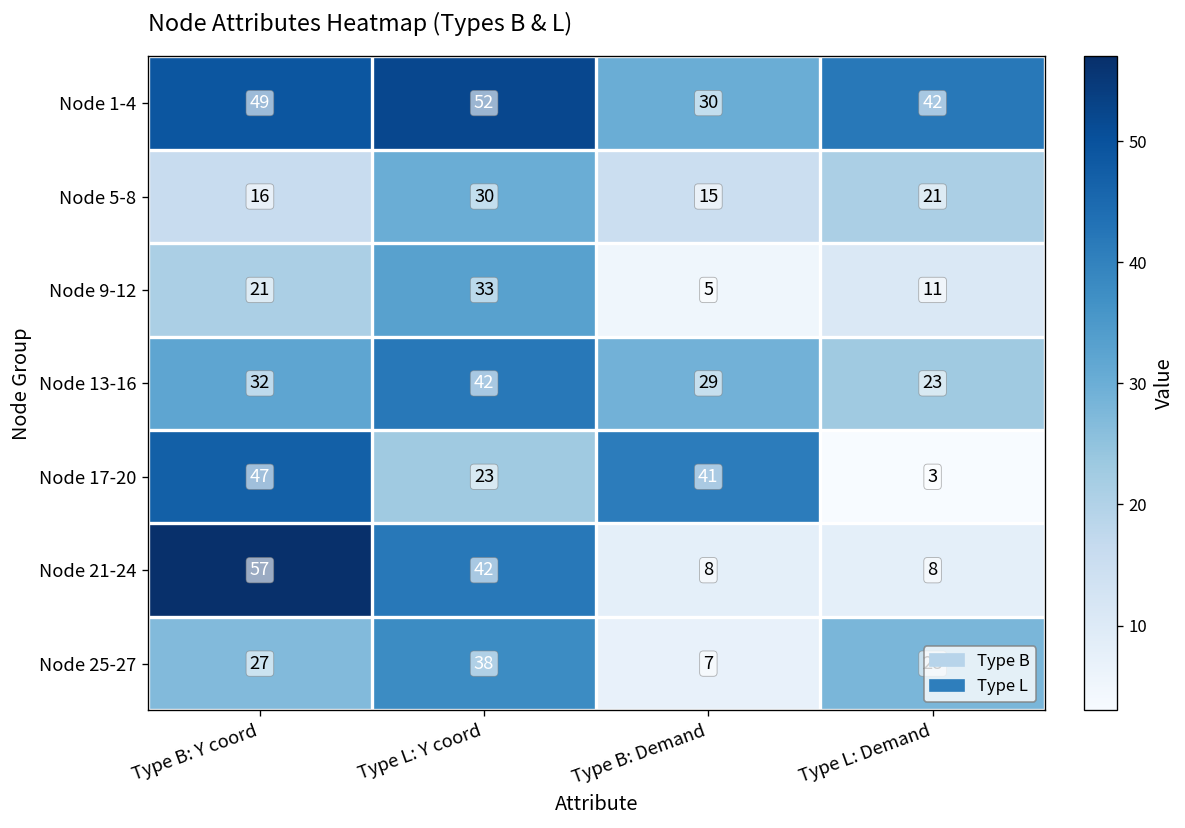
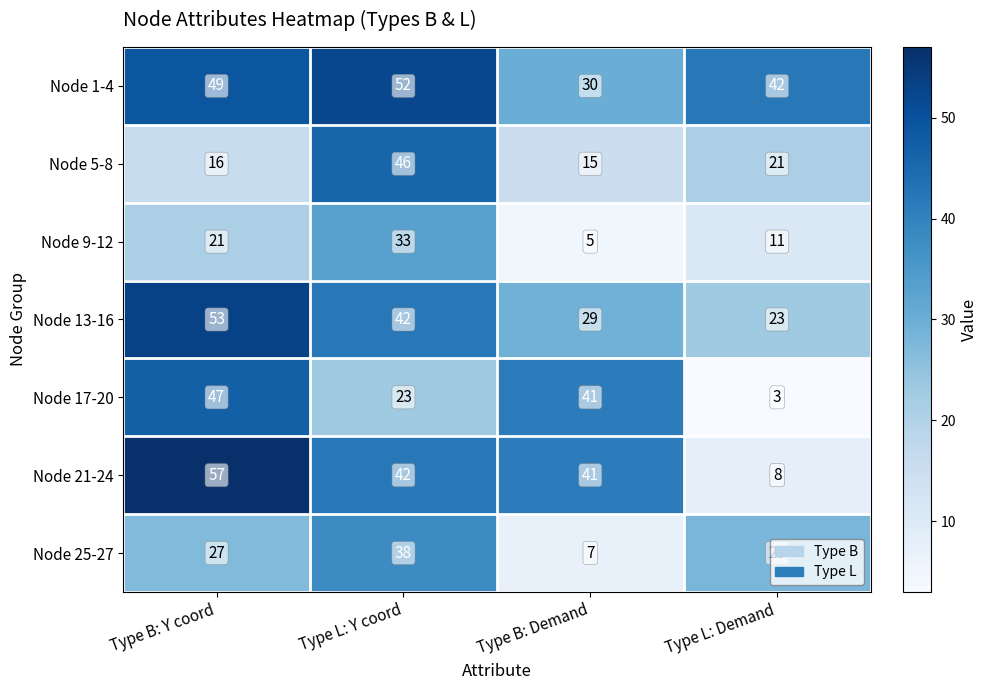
  {
    "Node 5-8": {
-     "Type L: Y coord": 30
+     "Type L: Y coord": 46
    },
    "Node 13-16": {
-     "Type B: Y coord": 32
+     "Type B: Y coord": 53
    },
    "Node 21-24": {
-     "Type B: Demand": 8
+     "Type B: Demand": 41
    }
  }
